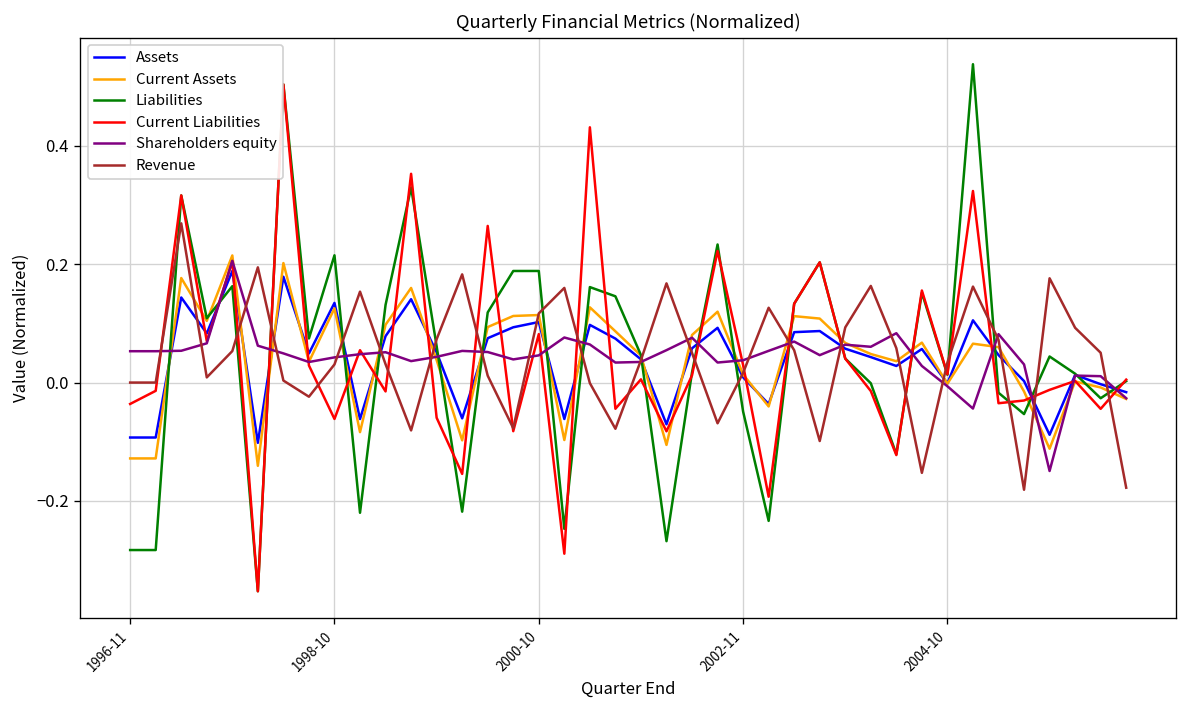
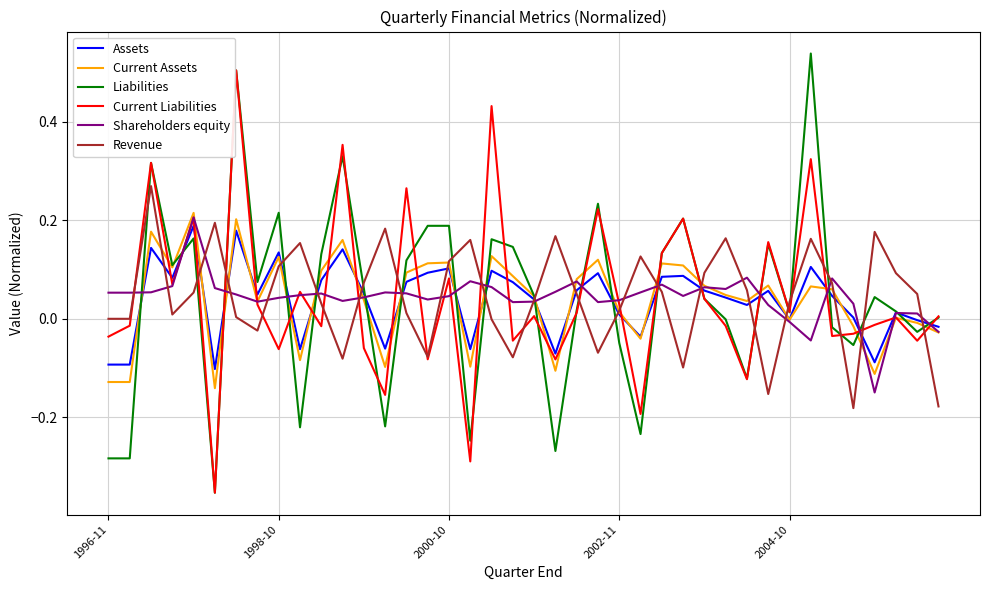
  {
    "Assets": {
      "1996-11": -0.09,
      "1998-10": 0.13,
      "2000-10": 0.10
    },
    "Current Assets": {
      "1996-11": -0.13,
      "1998-10": 0.13
    },
    "Liabilities": {
      "1996-11": -0.28,
      "1998-10": 0.22,
      "2000-10": 0.19,
      "2002-11": -0.05
    },
    "Current Liabilities": {
      "1996-11": -0.04,
      "1998-10": -0.06,
      "2000-10": 0.08,
      "2002-11": 0.03
    },
    "Shareholders equity": {
      "1996-11": 0.05,
      "1998-10": 0.04,
      "2000-10": 0.05,
      "2002-11": 0.04
    },
    "Revenue": {
      "1996-11": 0.00,
-     "1998-10": 0.03,
+     "1998-10": 0.11,
      "2004-10": 0.03
    }
  }
